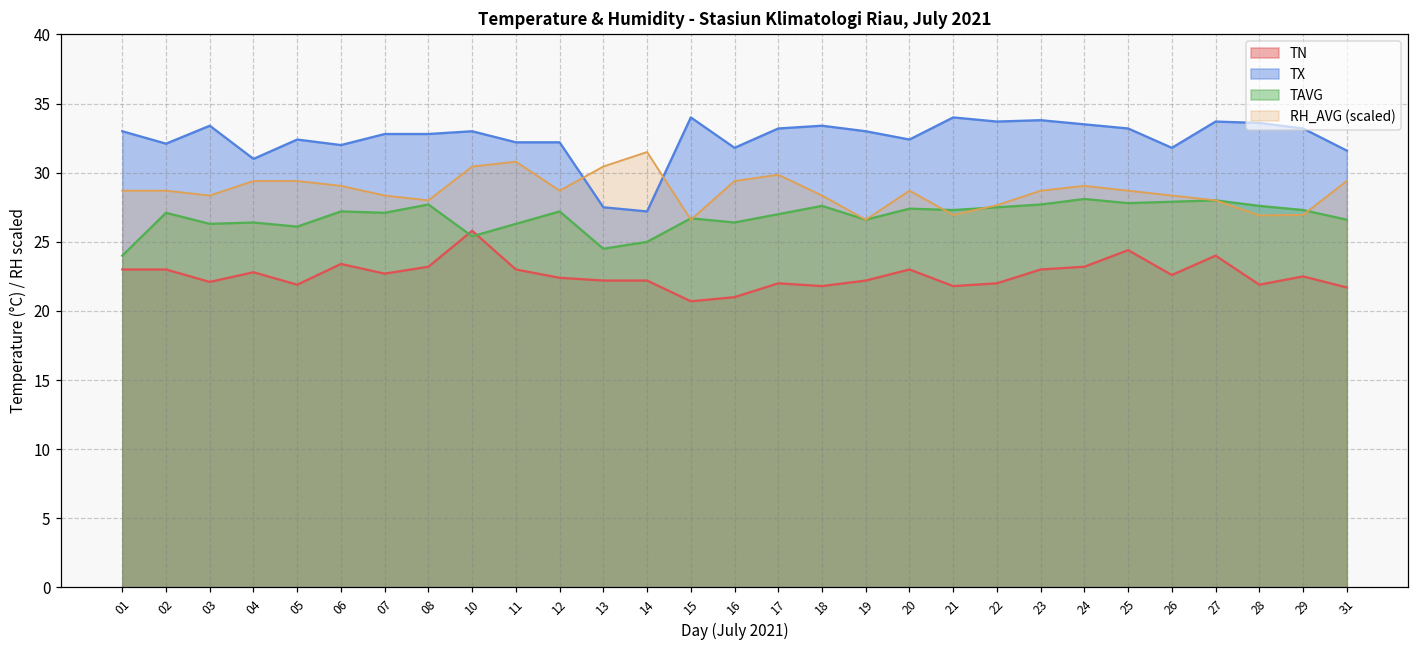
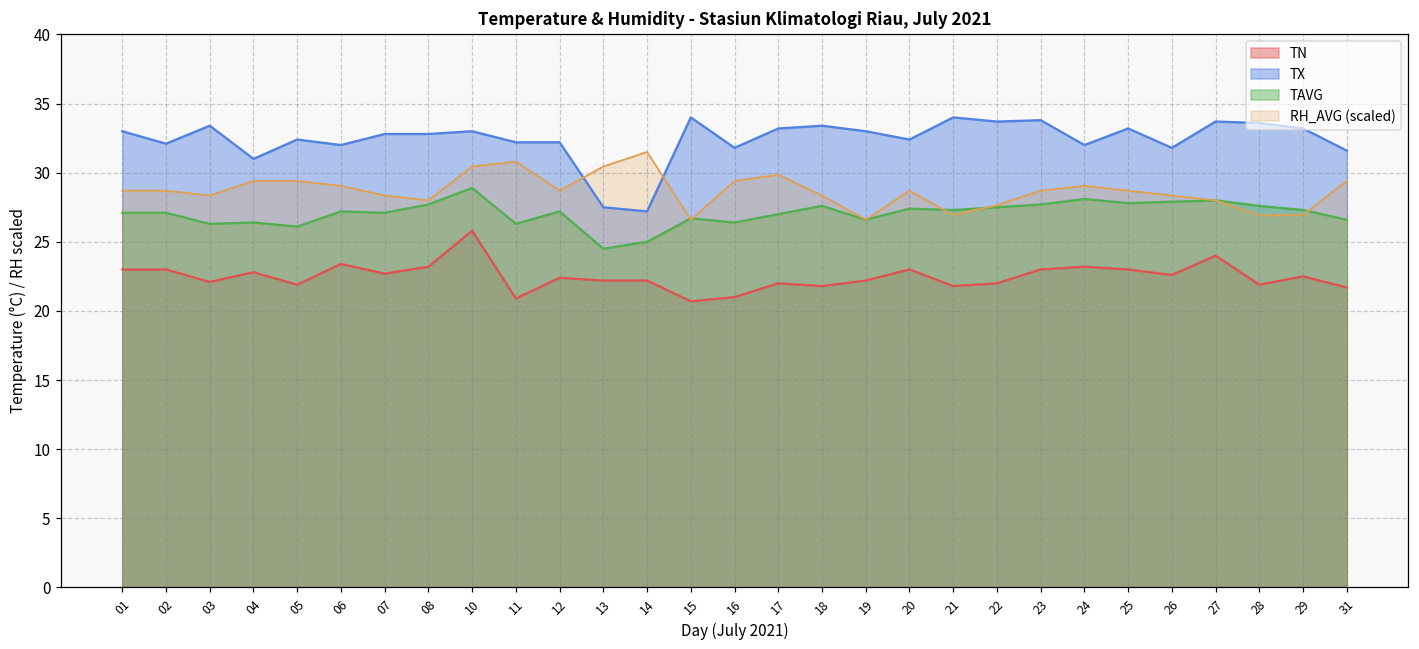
  {
    "TN": {
      "01": 23.0,
      "02": 23.0,
      "03": 22.1,
      "04": 22.8,
      "05": 21.9,
      "06": 23.4,
      "07": 22.7,
      "08": 23.2,
      "10": 25.8,
-     "11": 23.0,
+     "11": 20.9,
      "12": 22.4,
      "13": 22.2,
      "14": 22.2,
      "15": 20.7,
      "16": 21.0,
      "17": 22.0,
      "18": 21.8,
      "19": 22.2,
      "20": 23.0,
      "21": 21.8,
      "22": 22.0,
      "23": 23.0,
      "24": 23.2,
-     "25": 24.4,
+     "25": 23.0,
      "26": 22.6,
      "27": 24.0,
      "28": 21.9,
      "29": 22.5,
      "31": 21.7
    },
    "TX": {
      "01": 33.0,
      "02": 32.1,
      "03": 33.4,
      "04": 31.0,
      "05": 32.4,
      "06": 32.0,
      "07": 32.8,
      "08": 32.8,
      "10": 33.0,
      "11": 32.2,
      "12": 32.2,
      "13": 27.5,
      "14": 27.2,
      "15": 34.0,
      "16": 31.8,
      "17": 33.2,
      "18": 33.4,
      "19": 33.0,
      "20": 32.4,
      "21": 34.0,
      "22": 33.7,
      "23": 33.8,
-     "24": 33.5,
+     "24": 32.0,
      "25": 33.2,
      "26": 31.8,
      "27": 33.7,
      "31": 31.6
    },
    "TAVG": {
-     "01": 24.0,
+     "01": 27.1,
      "02": 27.1,
      "03": 26.3,
      "04": 26.4,
      "05": 26.1,
      "06": 27.2,
      "07": 27.1,
      "08": 27.7,
-     "10": 25.4,
+     "10": 28.9,
      "11": 26.3,
      "12": 27.2,
      "13": 24.5,
      "14": 25.0,
      "16": 26.4,
      "17": 27.0,
      "18": 27.6,
      "20": 27.4,
      "21": 27.3,
      "23": 27.7,
      "24": 28.1,
      "25": 27.8,
      "26": 27.9,
      "28": 27.6,
      "29": 27.3,
      "31": 26.6
    },
    "RH_AVG (scaled)": {
      "01": 28.7,
      "02": 28.7,
      "03": 28.3,
      "04": 29.4,
      "05": 29.4,
      "06": 29.0,
      "07": 28.3,
      "08": 28.0,
      "10": 30.5,
      "11": 30.8,
      "12": 28.7,
      "13": 30.5,
      "14": 31.5,
      "16": 29.4,
      "17": 29.9,
      "18": 28.3,
      "20": 28.7,
      "21": 27.0,
      "23": 28.7,
      "24": 29.0,
      "25": 28.7,
      "26": 28.3,
      "28": 26.9,
      "29": 27.0,
      "31": 29.4
    }
  }
